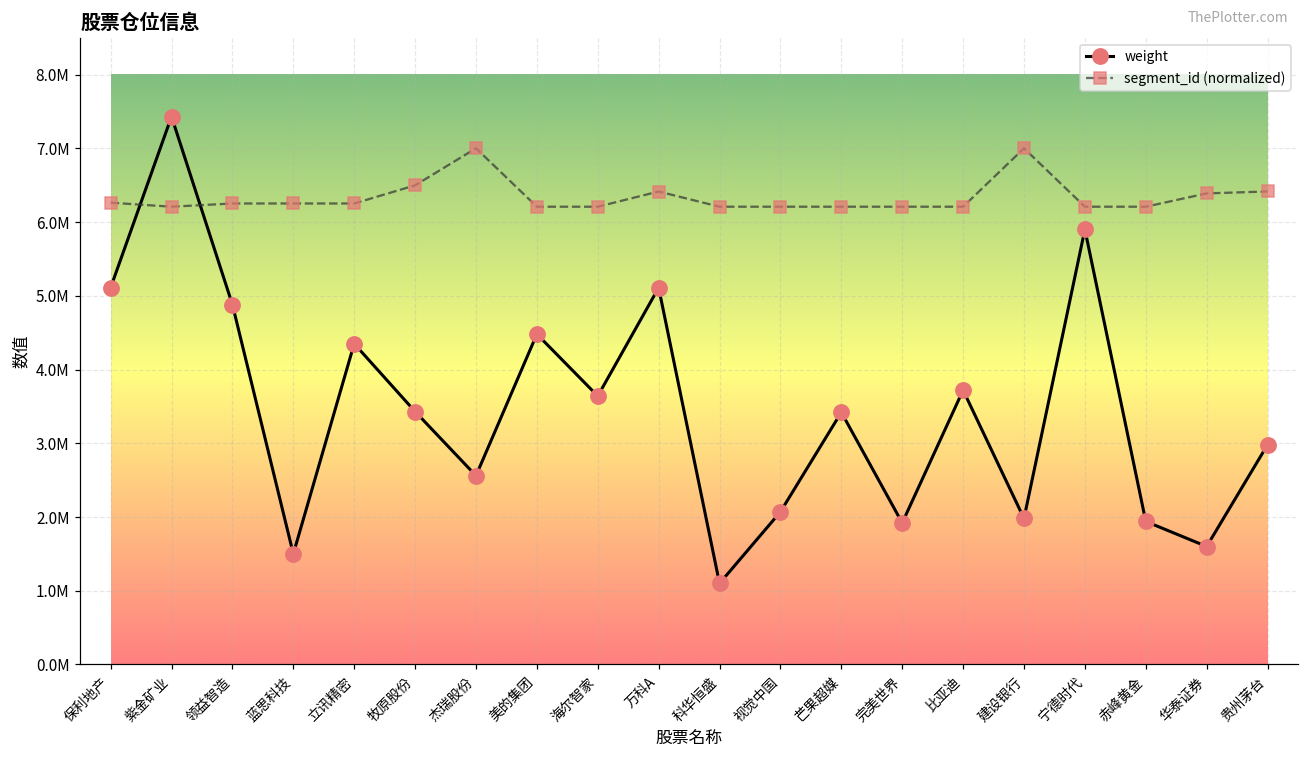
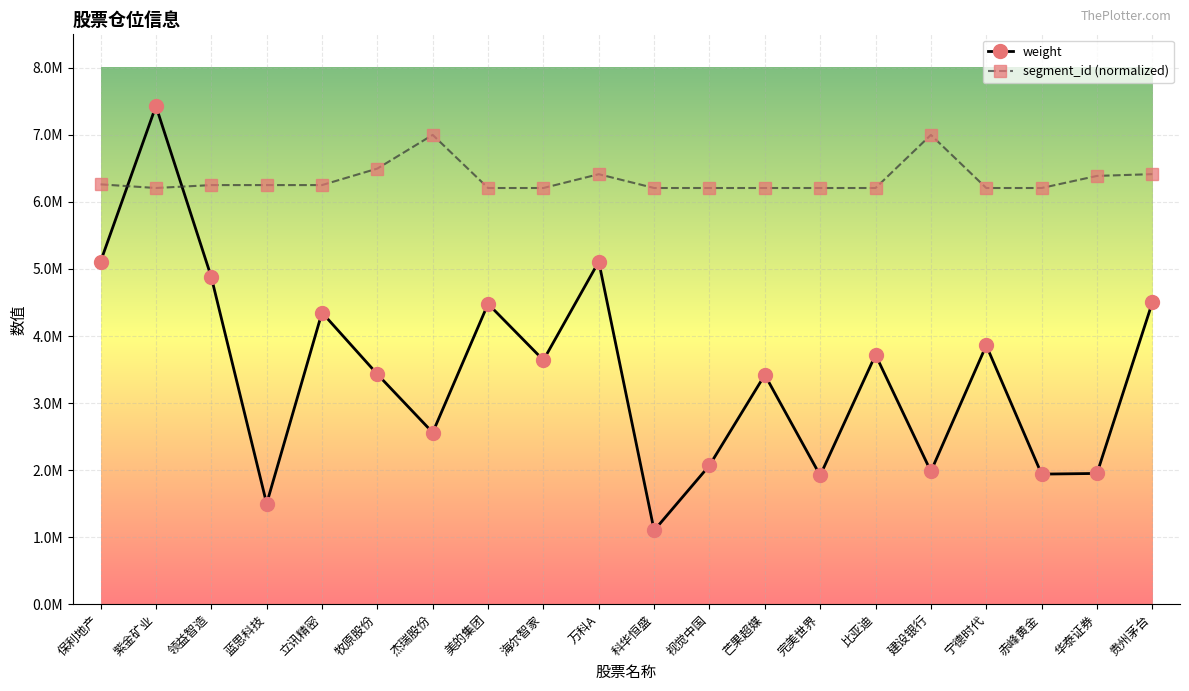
  {
    "weight": {
      "保利地产": 5100000,
      "紫金矿业": 7400000,
      "领益智造": 4900000,
      "蓝思科技": 1500000,
      "立讯精密": 4400000,
      "牧原股份": 3400000,
      "杰瑞股份": 2600000,
      "美的集团": 4500000,
      "海尔智家": 3600000,
      "万科A": 5100000,
      "科华恒盛": 1100000,
      "视觉中国": 2100000,
      "芒果超媒": 3400000,
      "完美世界": 1900000,
      "比亚迪": 3700000,
      "建设银行": 2000000,
-     "宁德时代": 5900000,
+     "宁德时代": 3900000,
      "赤峰黄金": 1900000,
-     "华泰证券": 1600000,
-     "贵州茅台": 3000000
+     "华泰证券": 2000000,
+     "贵州茅台": 4500000
    },
    "segment_id (normalized)": {
      "保利地产": 6300000,
      "紫金矿业": 6200000,
      "领益智造": 6300000,
      "蓝思科技": 6300000,
      "立讯精密": 6300000,
      "牧原股份": 6500000,
      "杰瑞股份": 7000000,
      "美的集团": 6200000,
      "海尔智家": 6200000,
      "万科A": 6400000,
      "科华恒盛": 6200000,
      "视觉中国": 6200000,
      "芒果超媒": 6200000,
      "完美世界": 6200000,
      "比亚迪": 6200000,
      "建设银行": 7000000,
      "宁德时代": 6200000,
      "赤峰黄金": 6200000,
      "华泰证券": 6400000,
      "贵州茅台": 6400000
    }
  }
